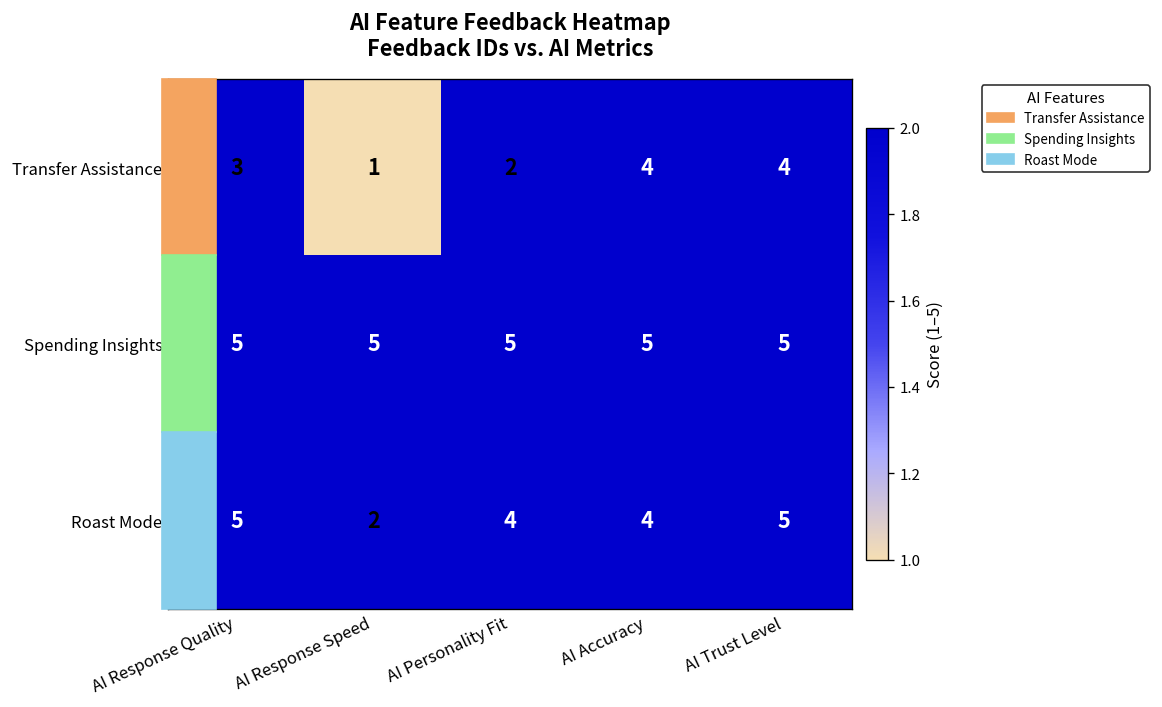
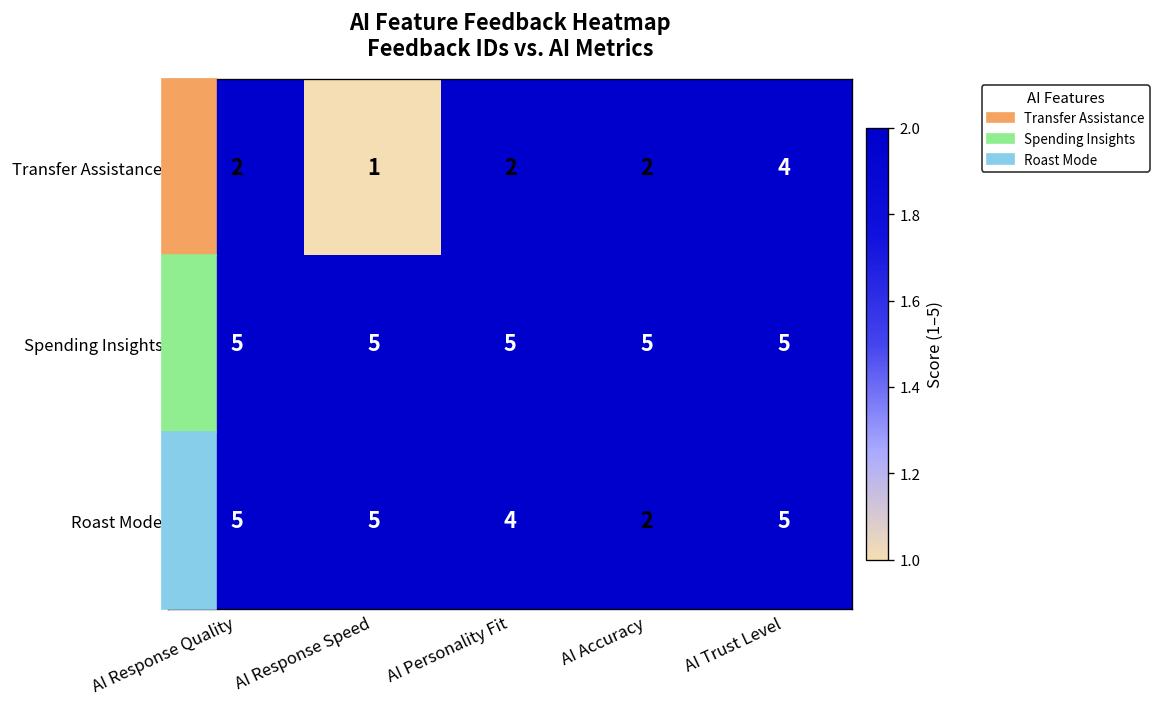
  {
    "Transfer Assistance": {
-     "AI Response Quality": 3,
+     "AI Response Quality": 2,
      "AI Response Speed": 1,
      "AI Personality Fit": 2,
-     "AI Accuracy": 4,
+     "AI Accuracy": 2,
      "AI Trust Level": 4
    },
    "Spending Insights": {
      "AI Response Quality": 5,
      "AI Response Speed": 5,
      "AI Personality Fit": 5,
      "AI Accuracy": 5,
      "AI Trust Level": 5
    },
    "Roast Mode": {
      "AI Response Quality": 5,
-     "AI Response Speed": 2,
+     "AI Response Speed": 5,
      "AI Personality Fit": 4,
-     "AI Accuracy": 4,
+     "AI Accuracy": 2,
      "AI Trust Level": 5
    }
  }
